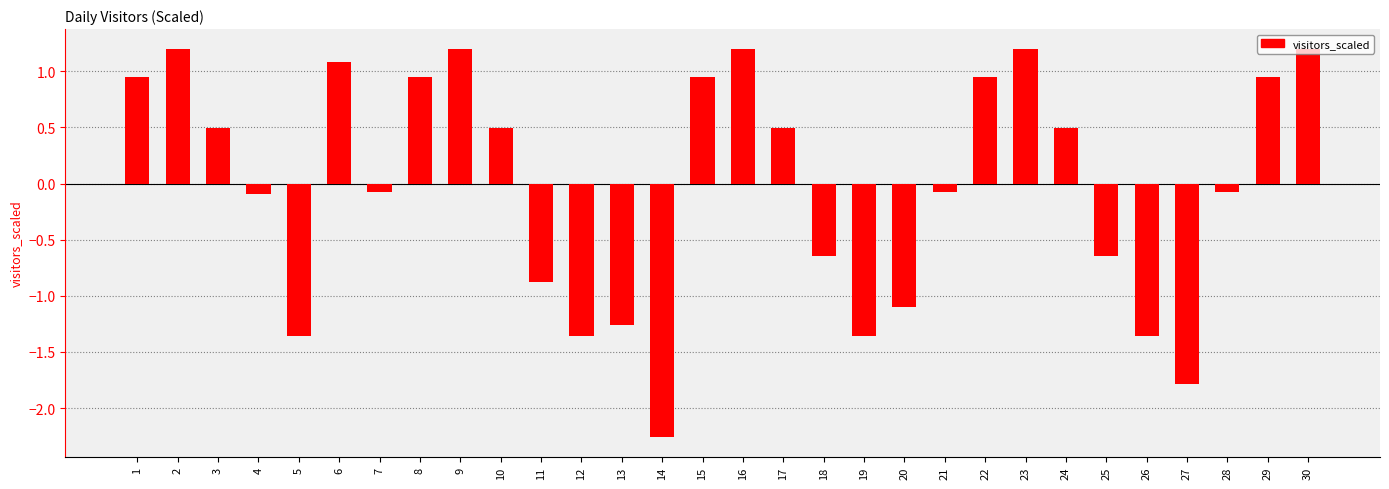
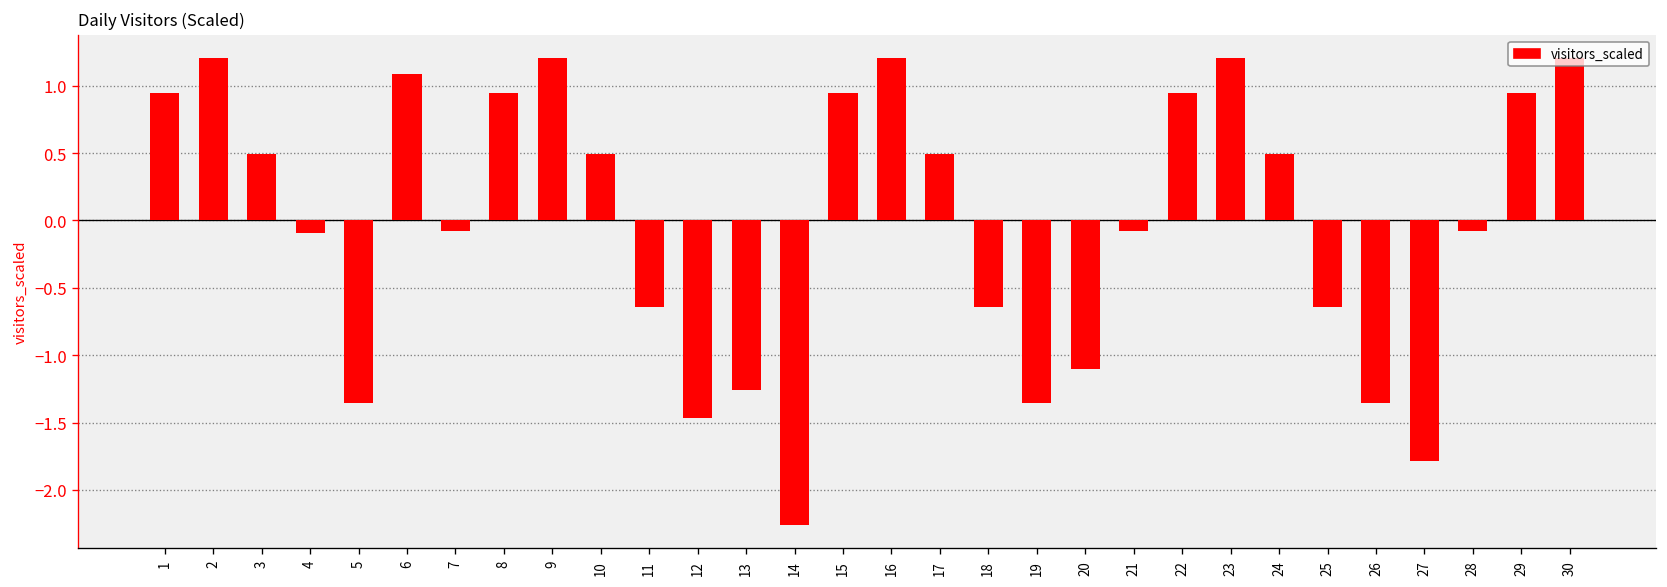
  {
    "1": 0.95,
    "2": 1.20,
    "3": 0.49,
    "4": -0.10,
    "5": -1.35,
    "6": 1.08,
    "7": -0.08,
    "8": 0.95,
    "9": 1.20,
    "10": 0.49,
-   "11": -0.87,
-   "12": -1.35,
+   "11": -0.64,
+   "12": -1.47,
    "13": -1.26,
    "14": -2.26,
    "15": 0.95,
    "16": 1.20,
    "17": 0.49,
    "18": -0.64,
    "19": -1.35,
    "20": -1.10,
    "21": -0.08,
    "22": 0.95,
    "23": 1.20,
    "24": 0.49,
    "25": -0.64,
    "26": -1.35,
    "27": -1.79,
    "28": -0.08,
    "29": 0.95
  }
